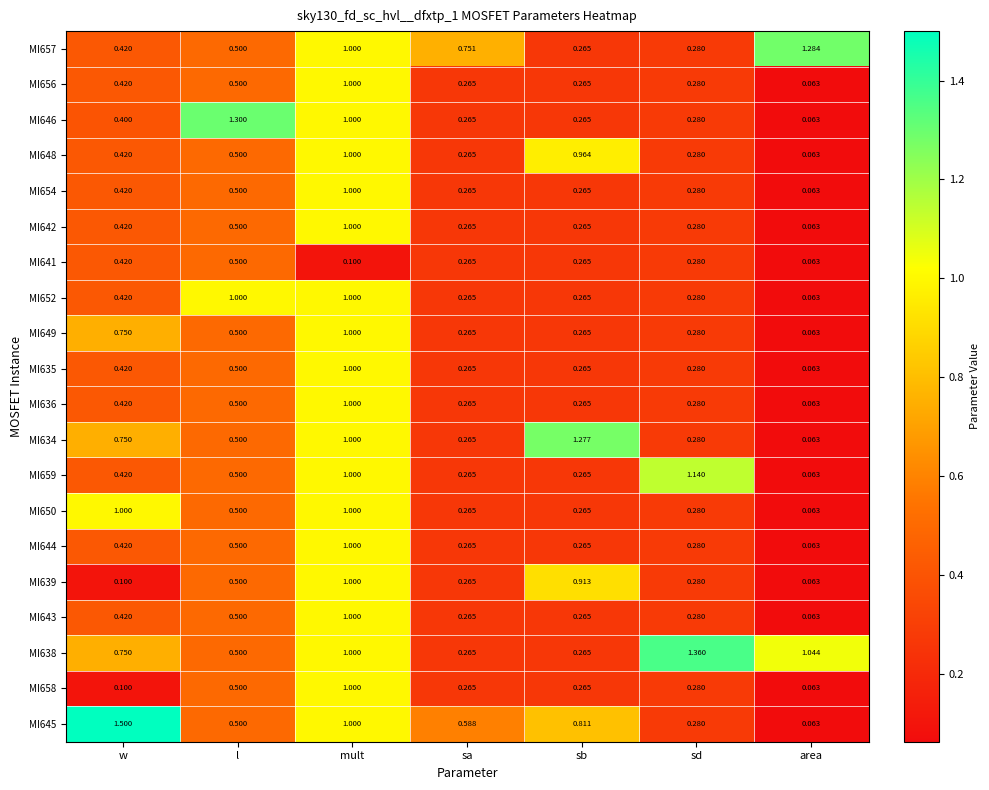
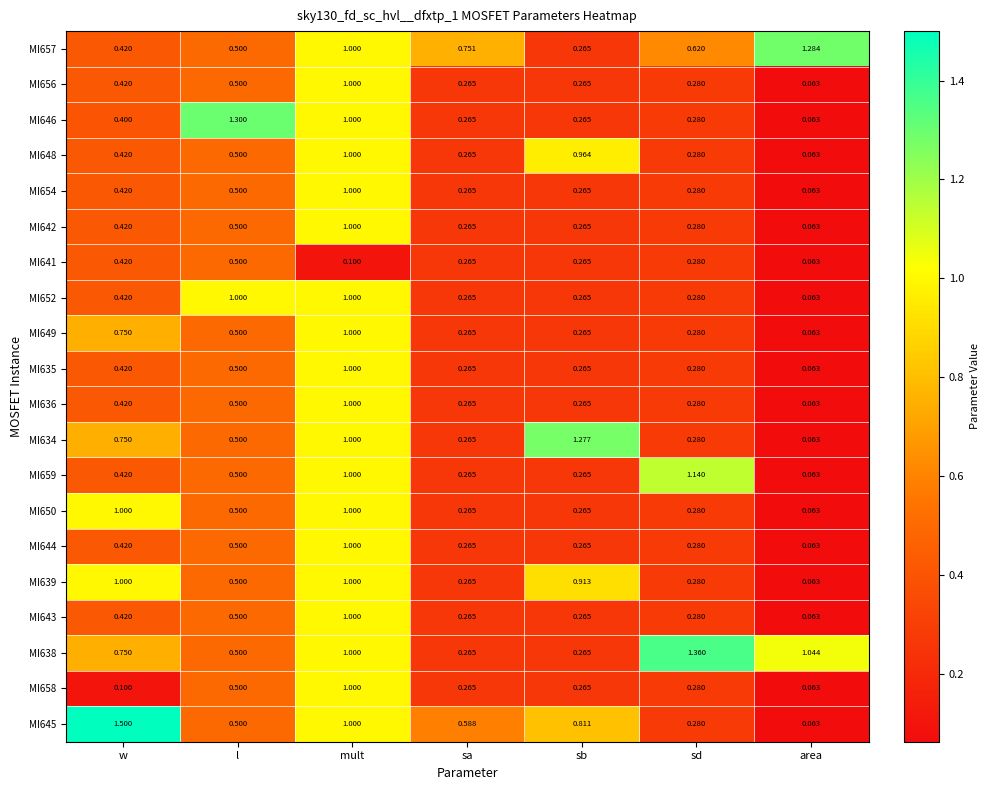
  {
    "MI657": {
      "w": 0.420,
      "l": 0.500,
      "mult": 1.000,
      "sa": 0.751,
      "sb": 0.265,
-     "sd": 0.280,
+     "sd": 0.620,
      "area": 1.284
    },
    "MI656": {
      "w": 0.420,
      "l": 0.500,
      "mult": 1.000,
      "sa": 0.265,
      "sb": 0.265,
      "sd": 0.280,
      "area": 0.063
    },
    "MI646": {
      "w": 0.400,
      "l": 1.300,
      "mult": 1.000,
      "sa": 0.265,
      "sb": 0.265,
      "sd": 0.280,
      "area": 0.063
    },
    "MI648": {
      "w": 0.420,
      "l": 0.500,
      "mult": 1.000,
      "sa": 0.265,
      "sb": 0.964,
      "sd": 0.280,
      "area": 0.063
    },
    "MI654": {
      "w": 0.420,
      "l": 0.500,
      "mult": 1.000,
      "sa": 0.265,
      "sb": 0.265,
      "sd": 0.280,
      "area": 0.063
    },
    "MI642": {
      "w": 0.420,
      "l": 0.500,
      "mult": 1.000,
      "sa": 0.265,
      "sb": 0.265,
      "sd": 0.280,
      "area": 0.063
    },
    "MI641": {
      "w": 0.420,
      "l": 0.500,
      "mult": 0.100,
      "sa": 0.265,
      "sb": 0.265,
      "sd": 0.280,
      "area": 0.063
    },
    "MI652": {
      "w": 0.420,
      "l": 1.000,
      "mult": 1.000,
      "sa": 0.265,
      "sb": 0.265,
      "sd": 0.280,
      "area": 0.063
    },
    "MI649": {
      "w": 0.750,
      "l": 0.500,
      "mult": 1.000,
      "sa": 0.265,
      "sb": 0.265,
      "sd": 0.280,
      "area": 0.063
    },
    "MI635": {
      "w": 0.420,
      "l": 0.500,
      "mult": 1.000,
      "sa": 0.265,
      "sb": 0.265,
      "sd": 0.280,
      "area": 0.063
    },
    "MI636": {
      "w": 0.420,
      "l": 0.500,
      "mult": 1.000,
      "sa": 0.265,
      "sb": 0.265,
      "sd": 0.280,
      "area": 0.063
    },
    "MI634": {
      "w": 0.750,
      "l": 0.500,
      "mult": 1.000,
      "sa": 0.265,
      "sb": 1.277,
      "sd": 0.280,
      "area": 0.063
    },
    "MI659": {
      "w": 0.420,
      "l": 0.500,
      "mult": 1.000,
      "sa": 0.265,
      "sb": 0.265,
      "sd": 1.140,
      "area": 0.063
    },
    "MI650": {
      "w": 1.000,
      "l": 0.500,
      "mult": 1.000,
      "sa": 0.265,
      "sb": 0.265,
      "sd": 0.280,
      "area": 0.063
    },
    "MI644": {
      "w": 0.420,
      "l": 0.500,
      "mult": 1.000,
      "sa": 0.265,
      "sb": 0.265,
      "sd": 0.280,
      "area": 0.063
    },
    "MI639": {
-     "w": 0.100,
+     "w": 1.000,
      "l": 0.500,
      "mult": 1.000,
      "sa": 0.265,
      "sb": 0.913,
      "sd": 0.280,
      "area": 0.063
    },
    "MI643": {
      "w": 0.420,
      "l": 0.500,
      "mult": 1.000,
      "sa": 0.265,
      "sb": 0.265,
      "sd": 0.280,
      "area": 0.063
    },
    "MI638": {
      "w": 0.750,
      "l": 0.500,
      "mult": 1.000,
      "sa": 0.265,
      "sb": 0.265,
      "sd": 1.360,
      "area": 1.044
    },
    "MI658": {
      "w": 0.100,
      "l": 0.500,
      "mult": 1.000,
      "sa": 0.265,
      "sb": 0.265,
      "sd": 0.280,
      "area": 0.063
    },
    "MI645": {
      "w": 1.500,
      "l": 0.500,
      "mult": 1.000,
      "sa": 0.588,
      "sb": 0.811,
      "sd": 0.280,
      "area": 0.063
    }
  }
